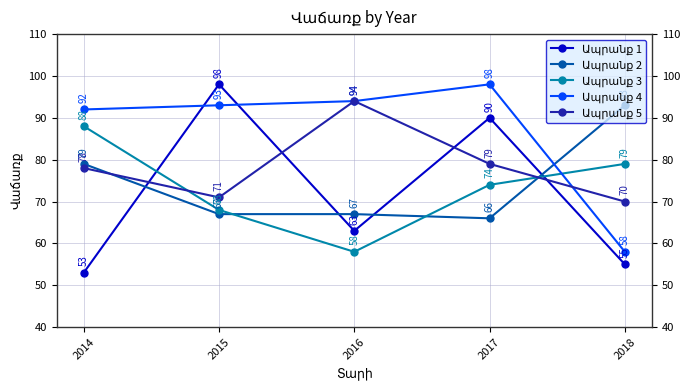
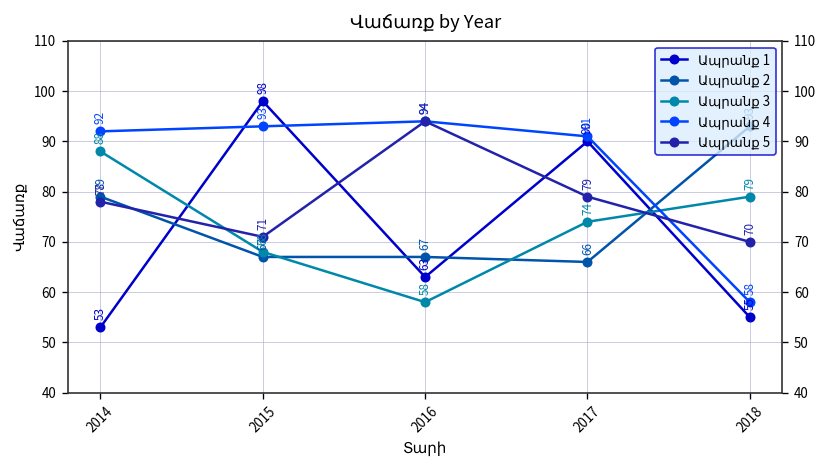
  {
    "Ապրանք 4": {
      "2014": 92,
      "2015": 93,
-     "2017": 98,
+     "2017": 91,
      "2018": 58
    }
  }
